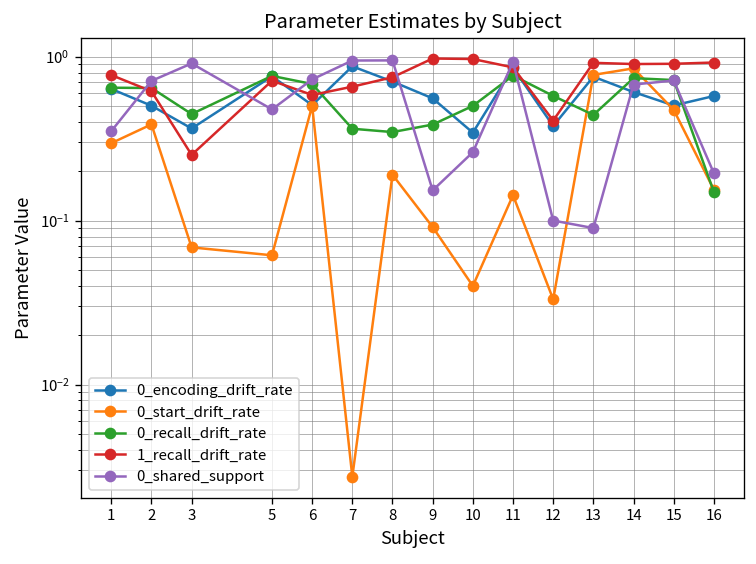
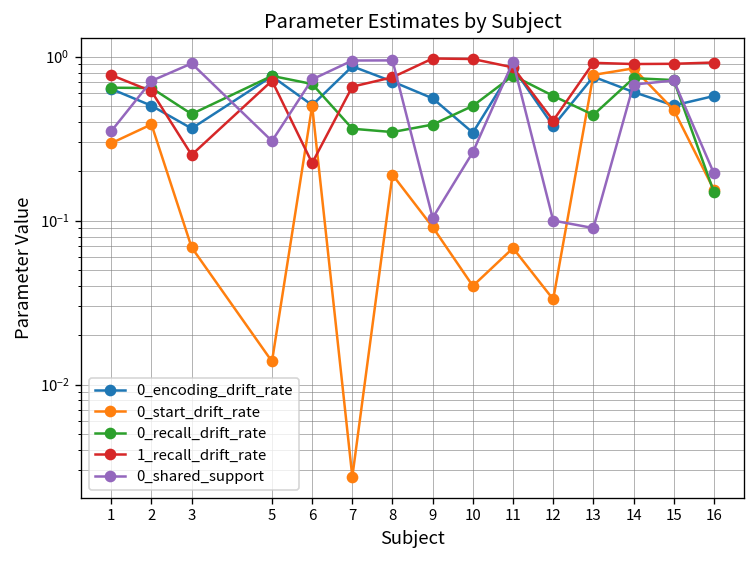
  {
    "0_encoding_drift_rate": {
      "2": 0.50,
      "3": 0.36,
      "7": 0.9,
      "8": 0.7,
      "9": 0.56,
      "10": 0.34,
      "12": 0.38,
      "14": 0.6,
      "15": 0.50,
      "16": 0.58
    },
    "0_start_drift_rate": {
      "1": 0.30,
      "2": 0.39,
      "3": 0.07,
-     "5": 0.06,
+     "5": 0.014,
      "7": 0.0027,
      "8": 0.19,
      "9": 0.09,
      "10": 0.040,
-     "11": 0.14,
+     "11": 0.07,
      "12": 0.033,
      "14": 0.8,
      "15": 0.47
    },
    "0_recall_drift_rate": {
      "2": 0.6,
      "3": 0.45,
      "6": 0.7,
      "7": 0.36,
      "8": 0.35,
      "9": 0.39,
      "10": 0.50,
      "11": 0.8,
      "12": 0.58,
      "13": 0.44,
      "14": 0.7
    },
    "1_recall_drift_rate": {
      "1": 0.8,
      "2": 0.6,
      "3": 0.25,
      "5": 0.7,
-     "6": 0.58,
+     "6": 0.22,
      "7": 0.7,
      "8": 0.7,
      "9": 1.0,
      "10": 1.0,
      "12": 0.41,
      "13": 0.9,
      "14": 0.9,
      "15": 0.9,
      "16": 0.9
    },
    "0_shared_support": {
      "1": 0.35,
      "2": 0.7,
      "3": 0.9,
-     "5": 0.48,
+     "5": 0.31,
      "6": 0.7,
      "7": 0.9,
      "8": 0.9,
-     "9": 0.15,
+     "9": 0.10,
      "10": 0.26,
      "11": 0.9,
      "12": 0.10,
      "13": 0.09,
      "14": 0.7,
      "16": 0.19
    }
  }
